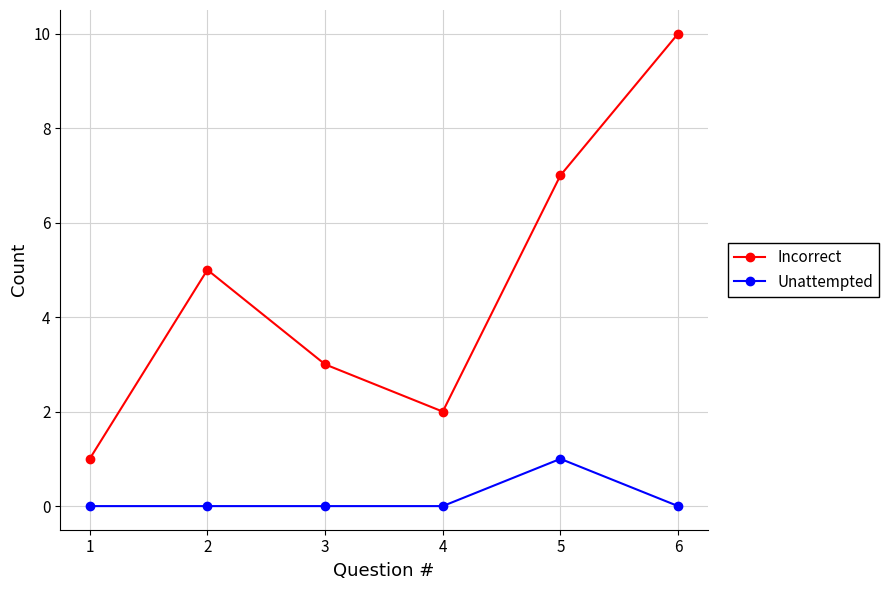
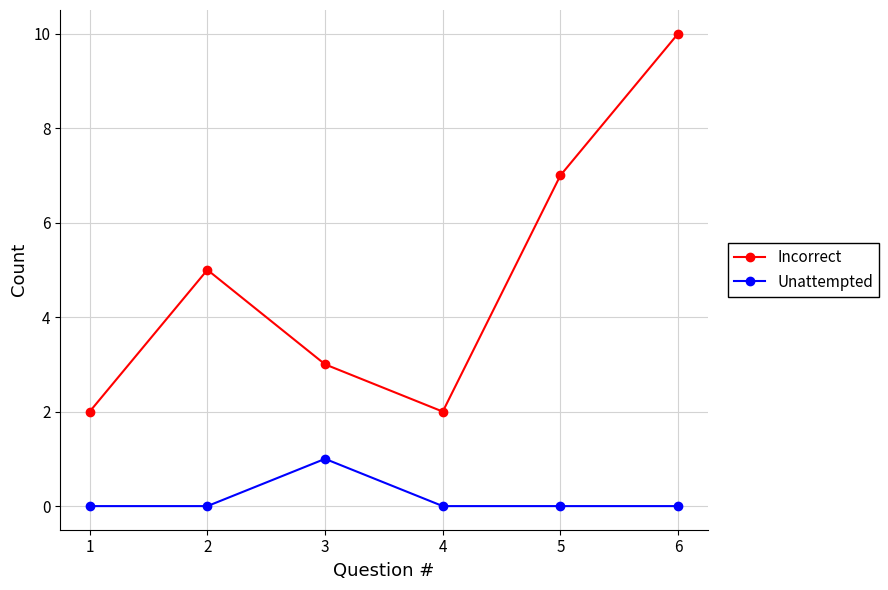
  {
    "Incorrect": {
-     "1": 1,
+     "1": 2,
      "2": 5,
      "3": 3,
      "4": 2,
      "5": 7,
      "6": 10
    },
    "Unattempted": {
      "1": 0,
      "2": 0,
-     "3": 0,
+     "3": 1,
      "4": 0,
-     "5": 1,
+     "5": 0,
      "6": 0
    }
  }
